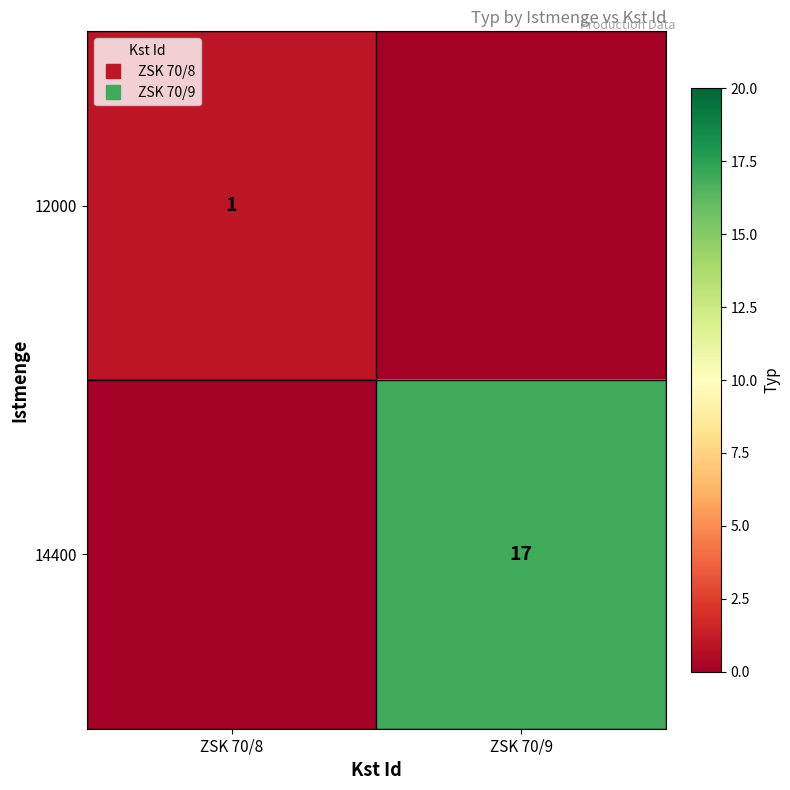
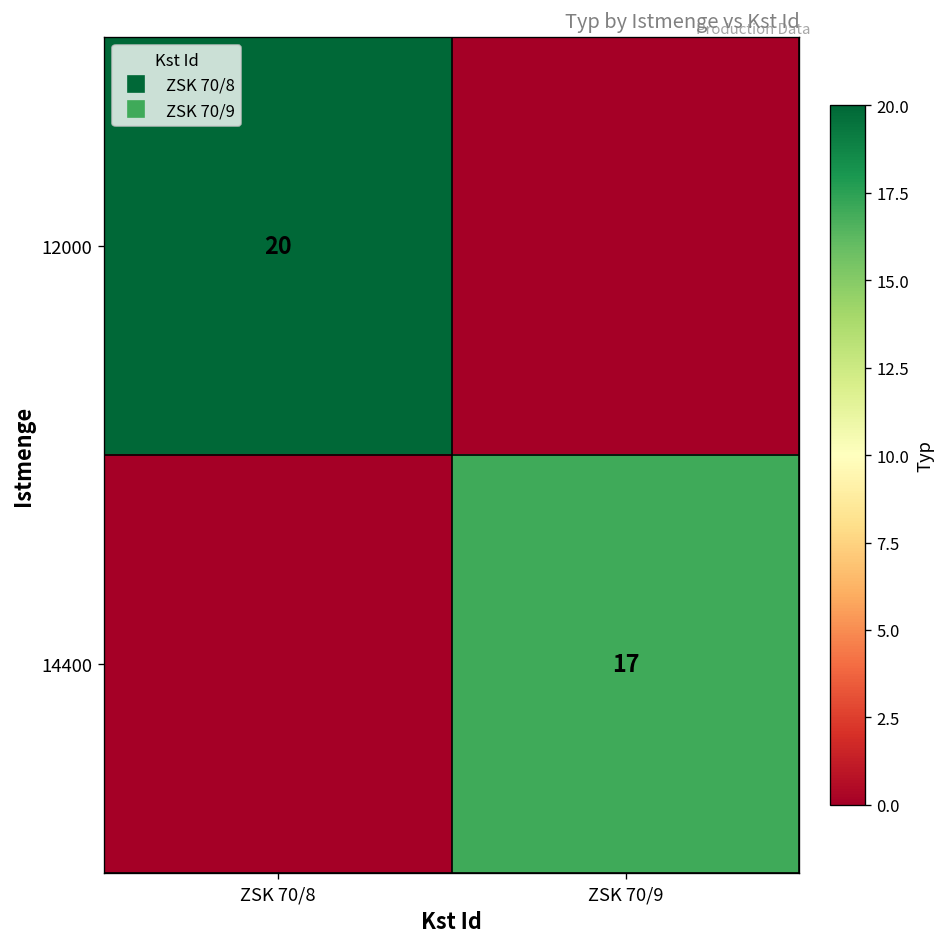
  {
    "12000": {
-     "ZSK 70/8": 1
+     "ZSK 70/8": 20
    },
    "14400": {
      "ZSK 70/9": 17
    }
  }
